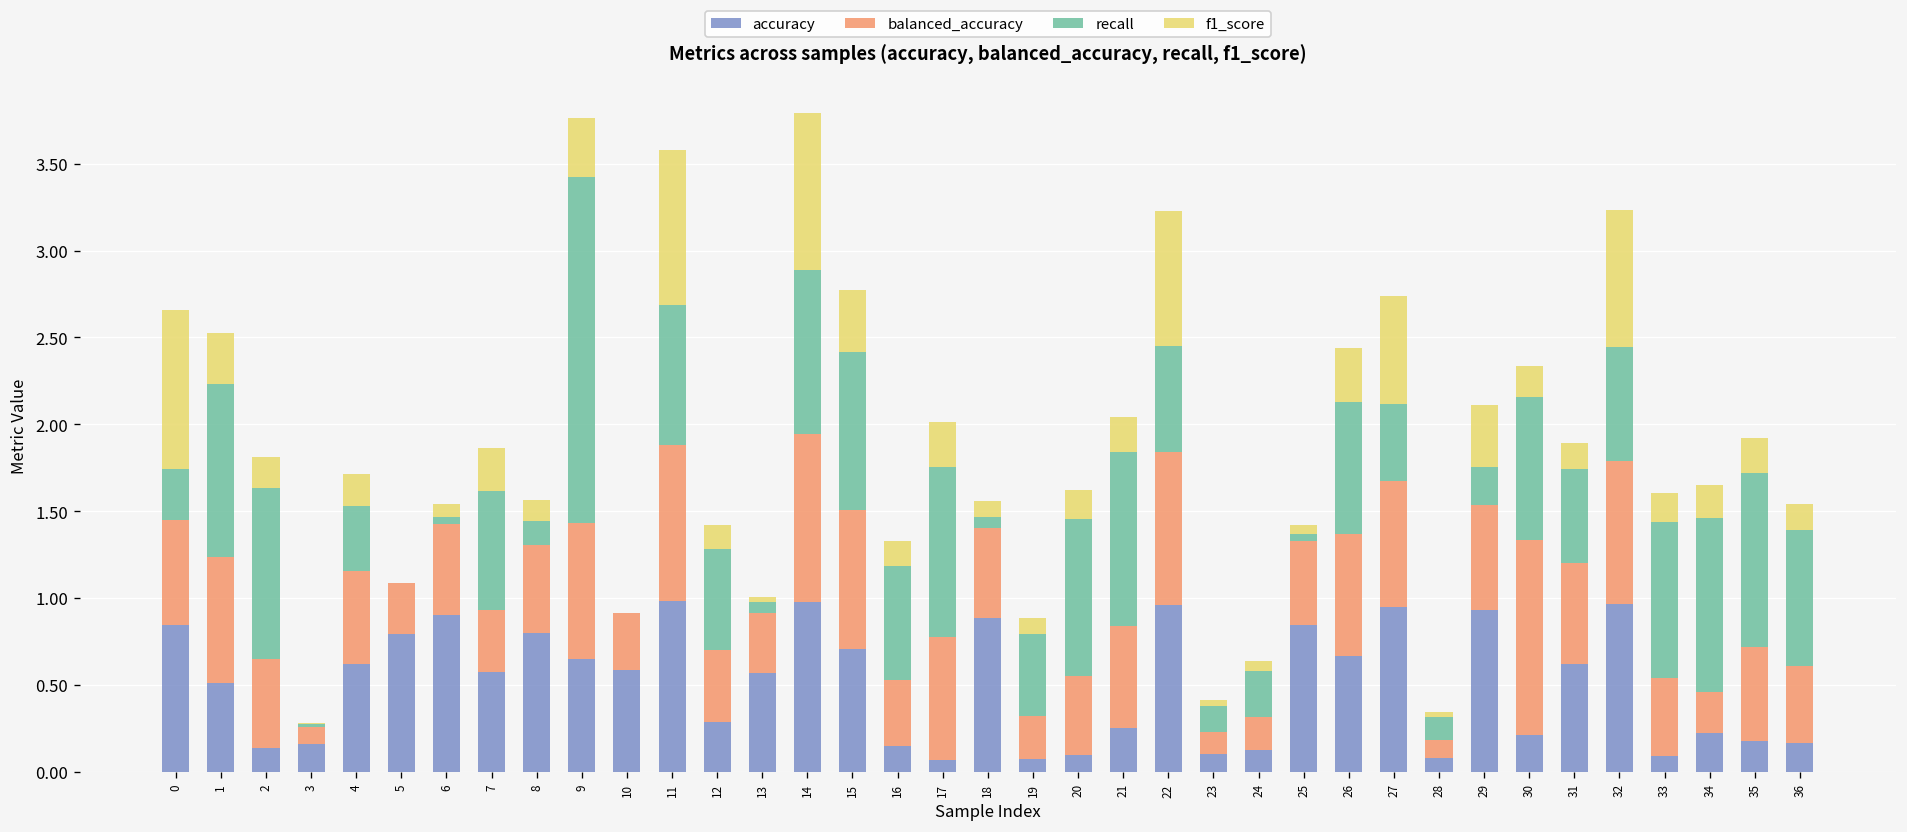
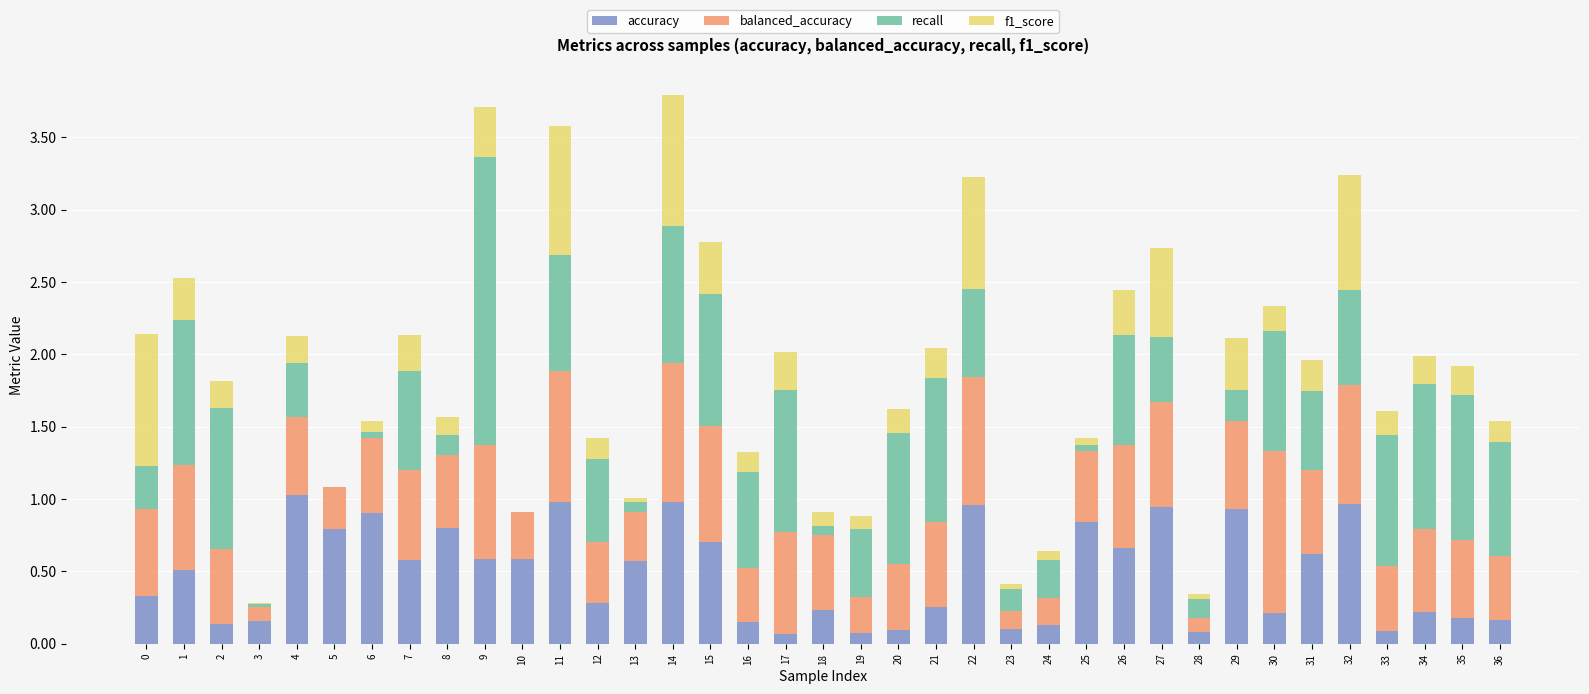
  {
    "accuracy": {
-     "0": 0.85,
+     "0": 0.33,
      "1": 0.51,
      "2": 0.14,
      "3": 0.16,
-     "4": 0.62,
+     "4": 1.03,
      "5": 0.79,
      "6": 0.90,
      "7": 0.58,
      "8": 0.80,
-     "9": 0.65,
+     "9": 0.59,
      "10": 0.59,
      "11": 0.98,
      "12": 0.28,
      "13": 0.57,
      "14": 0.98,
      "15": 0.71,
      "16": 0.15,
      "17": 0.07,
-     "18": 0.89,
+     "18": 0.23,
      "19": 0.07,
      "20": 0.10,
      "21": 0.25,
      "22": 0.96,
      "23": 0.10,
      "24": 0.13,
      "25": 0.84,
      "26": 0.66,
      "27": 0.95,
      "28": 0.08,
      "29": 0.93,
      "30": 0.21,
      "31": 0.62,
      "32": 0.96,
      "33": 0.09,
      "34": 0.22,
      "35": 0.18,
      "36": 0.17
    },
    "balanced_accuracy": {
      "0": 0.60,
      "1": 0.73,
      "2": 0.51,
      "3": 0.10,
      "4": 0.54,
      "5": 0.29,
      "6": 0.52,
-     "7": 0.35,
+     "7": 0.62,
      "8": 0.51,
      "9": 0.79,
      "10": 0.32,
      "11": 0.90,
      "12": 0.42,
      "13": 0.34,
      "14": 0.96,
      "15": 0.80,
      "16": 0.37,
      "17": 0.71,
      "18": 0.52,
      "19": 0.25,
      "20": 0.45,
      "21": 0.59,
      "22": 0.88,
      "23": 0.12,
      "24": 0.19,
      "25": 0.49,
      "26": 0.71,
      "27": 0.72,
      "28": 0.10,
      "29": 0.61,
      "30": 1.12,
      "31": 0.58,
      "32": 0.83,
      "33": 0.45,
-     "34": 0.24,
+     "34": 0.57,
      "35": 0.54,
      "36": 0.44
    },
    "recall": {
      "0": 0.29,
      "1": 1.00,
      "2": 0.98,
      "3": 0.02,
      "4": 0.37,
      "5": 0.00,
      "6": 0.04,
      "7": 0.69,
      "8": 0.13,
      "9": 1.99,
      "10": 0.00,
      "11": 0.80,
      "12": 0.58,
      "13": 0.06,
      "14": 0.95,
      "15": 0.91,
      "16": 0.66,
      "17": 0.98,
      "18": 0.06,
      "19": 0.47,
      "20": 0.90,
      "21": 1.00,
      "22": 0.61,
      "23": 0.15,
      "24": 0.26,
      "25": 0.04,
      "26": 0.76,
      "27": 0.45,
      "28": 0.13,
      "29": 0.22,
      "30": 0.82,
      "31": 0.54,
      "32": 0.65,
      "33": 0.90,
      "34": 1.00,
      "35": 1.00,
      "36": 0.78
    },
    "f1_score": {
      "0": 0.91,
      "1": 0.29,
      "2": 0.18,
      "4": 0.19,
      "5": 0.00,
      "6": 0.08,
      "7": 0.25,
      "8": 0.12,
      "9": 0.34,
      "10": 0.00,
      "11": 0.89,
      "12": 0.14,
      "13": 0.03,
      "14": 0.91,
      "15": 0.36,
      "16": 0.14,
      "17": 0.26,
      "18": 0.10,
      "19": 0.09,
      "20": 0.17,
      "21": 0.20,
      "22": 0.78,
      "23": 0.03,
      "24": 0.06,
      "25": 0.05,
      "26": 0.31,
      "27": 0.62,
      "28": 0.03,
      "29": 0.36,
      "30": 0.18,
-     "31": 0.15,
+     "31": 0.21,
      "32": 0.79,
      "33": 0.17,
      "34": 0.19,
      "35": 0.20,
      "36": 0.15
    }
  }
